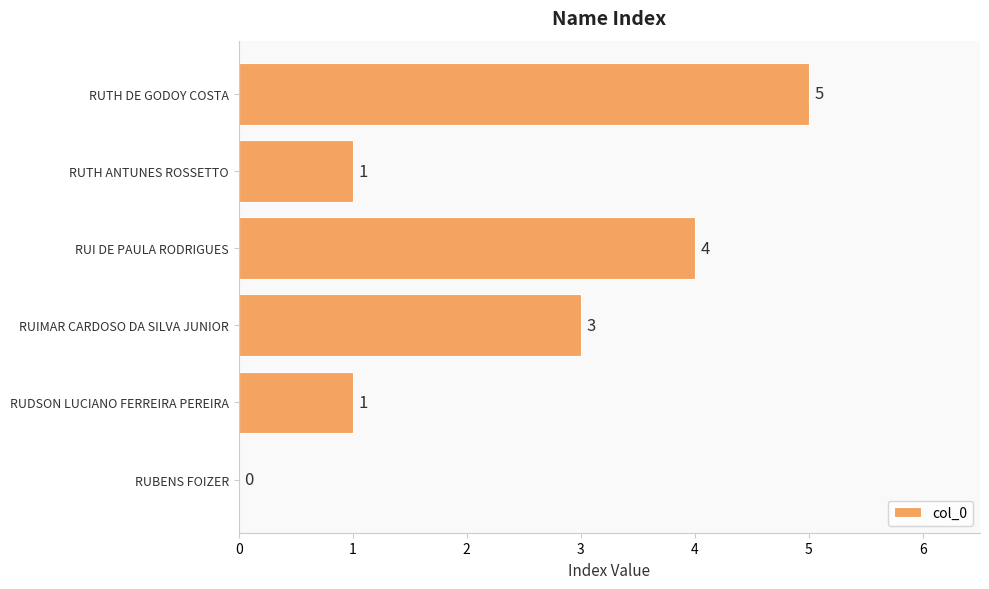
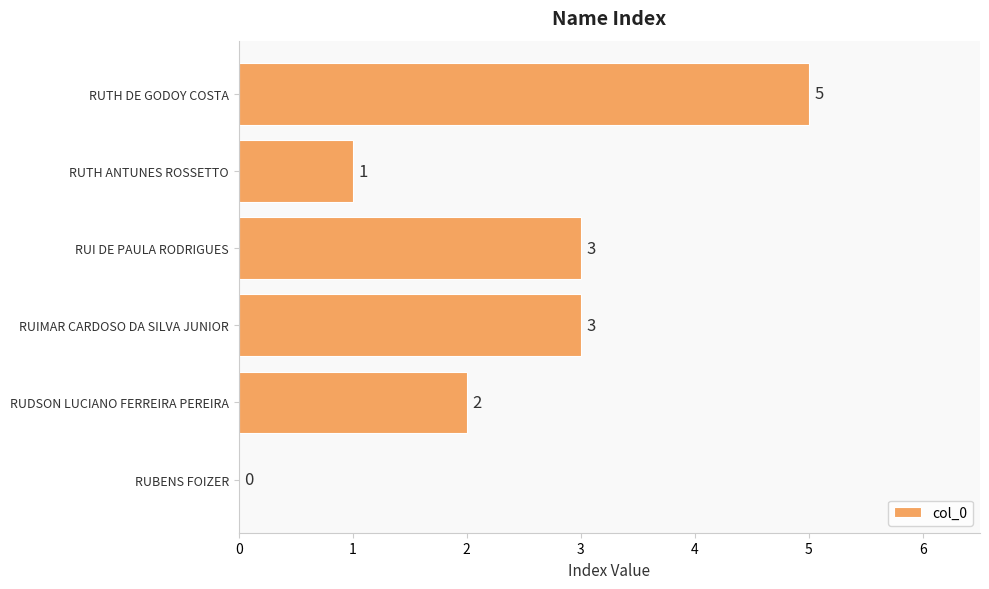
  {
    "RUTH DE GODOY COSTA": 5,
    "RUTH ANTUNES ROSSETTO": 1,
-   "RUI DE PAULA RODRIGUES": 4,
+   "RUI DE PAULA RODRIGUES": 3,
    "RUIMAR CARDOSO DA SILVA JUNIOR": 3,
-   "RUDSON LUCIANO FERREIRA PEREIRA": 1,
+   "RUDSON LUCIANO FERREIRA PEREIRA": 2,
    "RUBENS FOIZER": 0
  }
